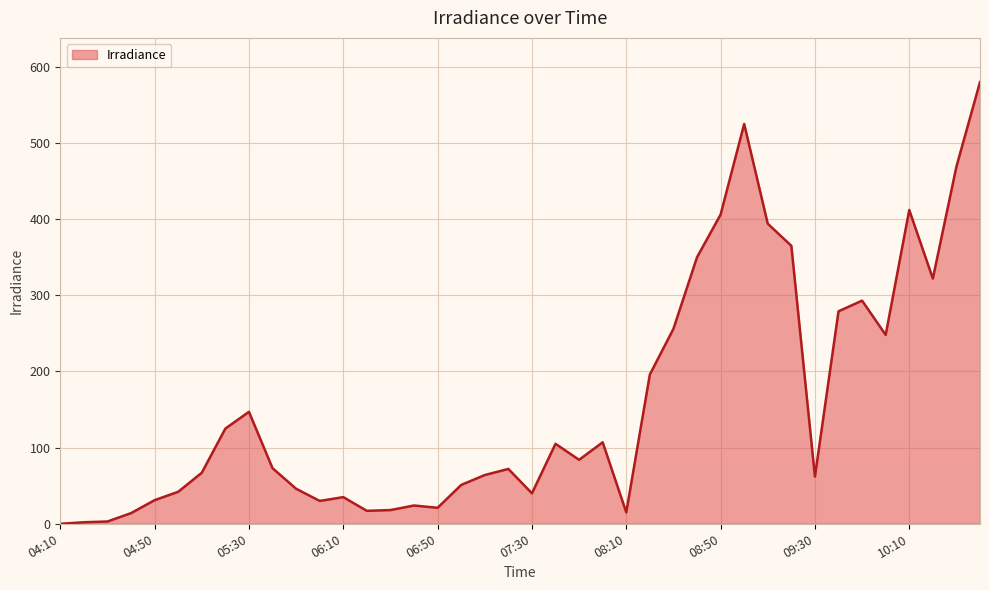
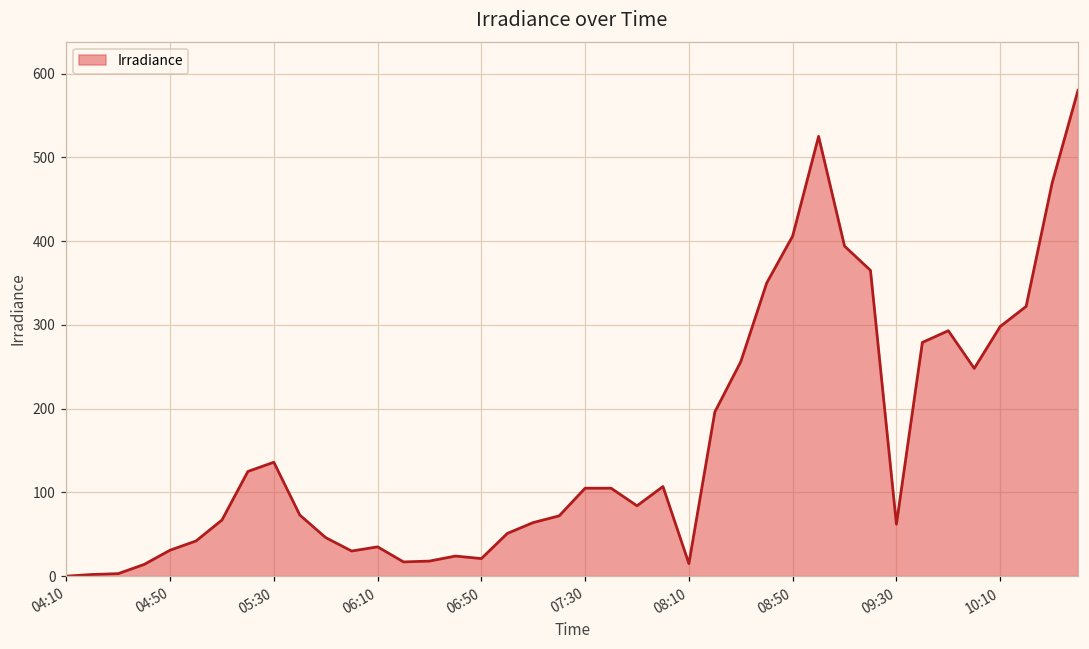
  {
    "04:10": 0,
    "04:50": 30,
-   "05:30": 150,
+   "05:30": 140,
    "06:10": 40,
    "06:50": 20,
-   "07:30": 40,
+   "07:30": 110,
    "08:10": 20,
    "08:50": 410,
    "09:30": 60,
-   "10:10": 410
+   "10:10": 300
  }
